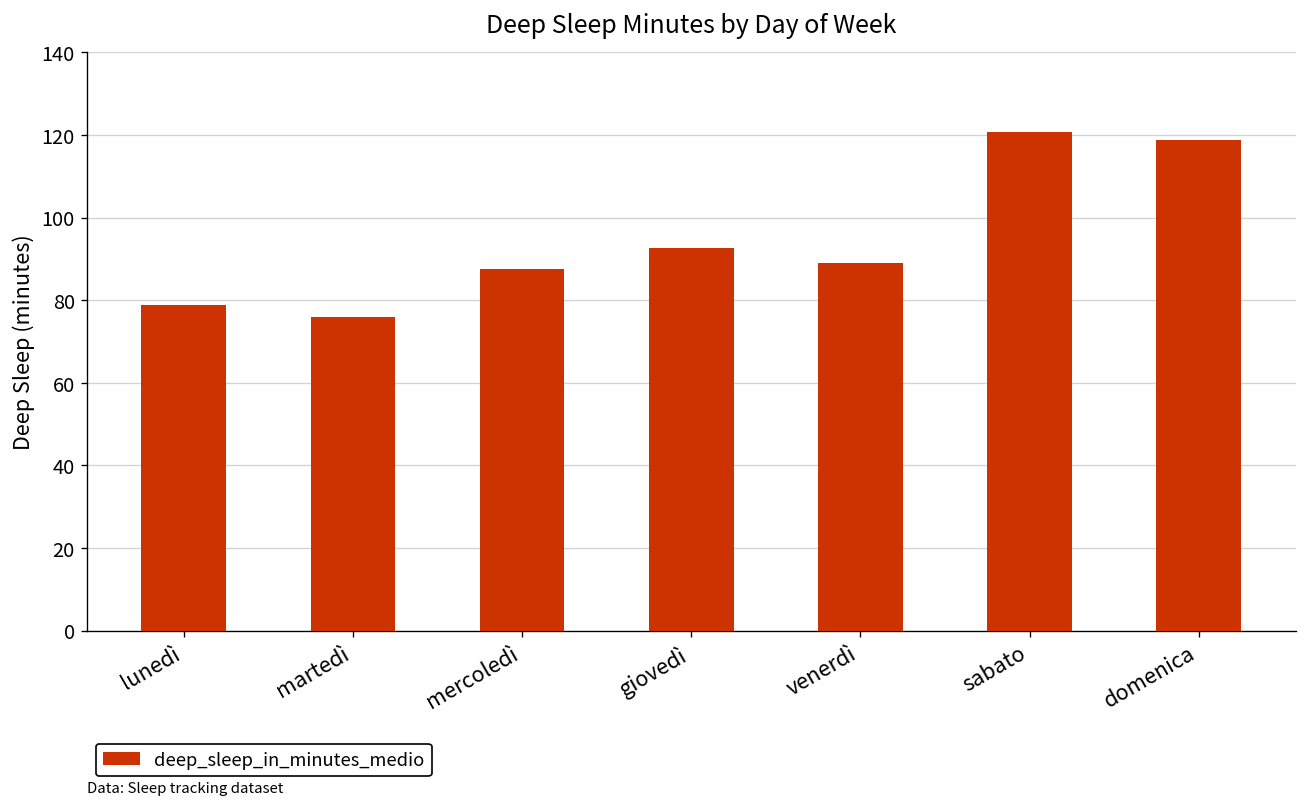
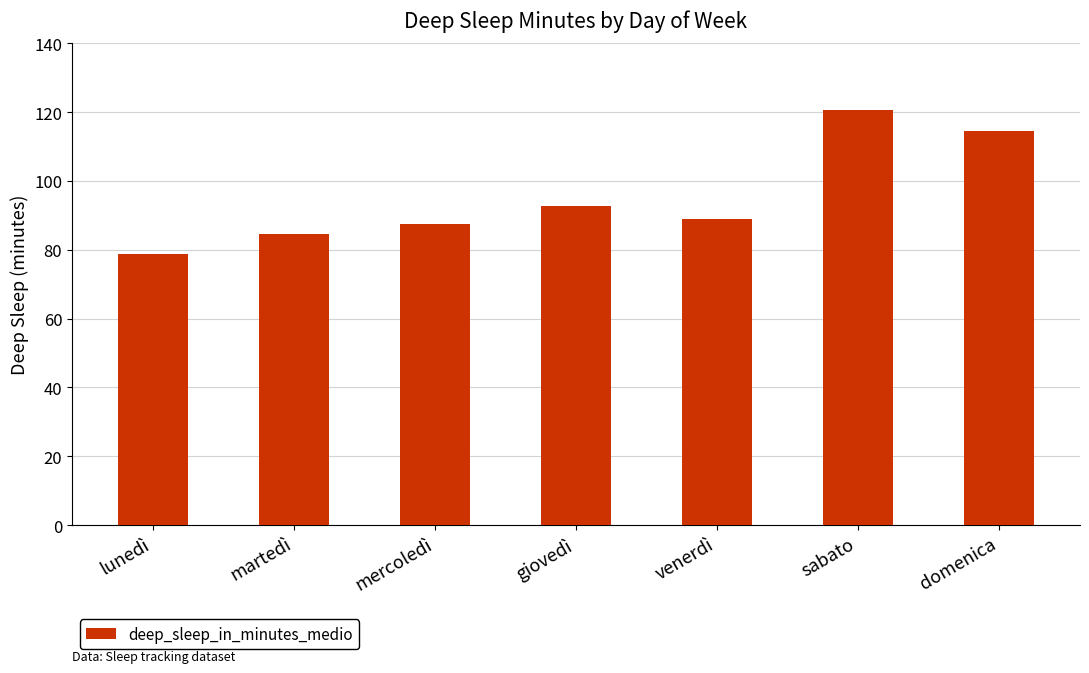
  {
    "lunedì": 79,
-   "martedì": 76,
+   "martedì": 84,
    "mercoledì": 88,
    "giovedì": 93,
    "venerdì": 89,
    "sabato": 121,
-   "domenica": 119
+   "domenica": 115
  }
